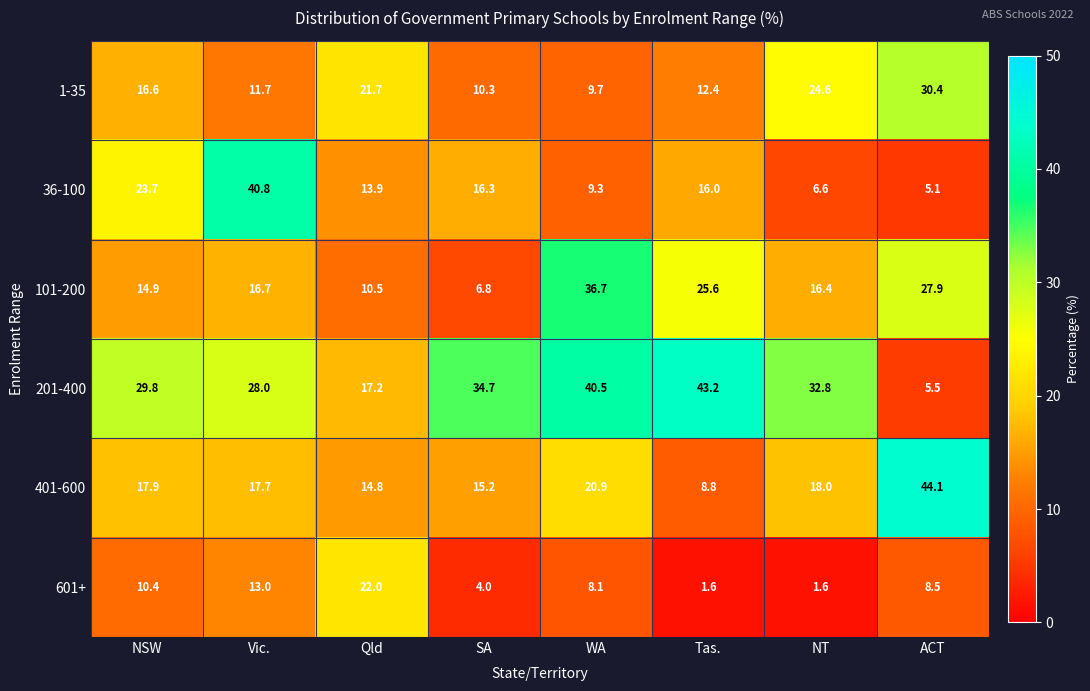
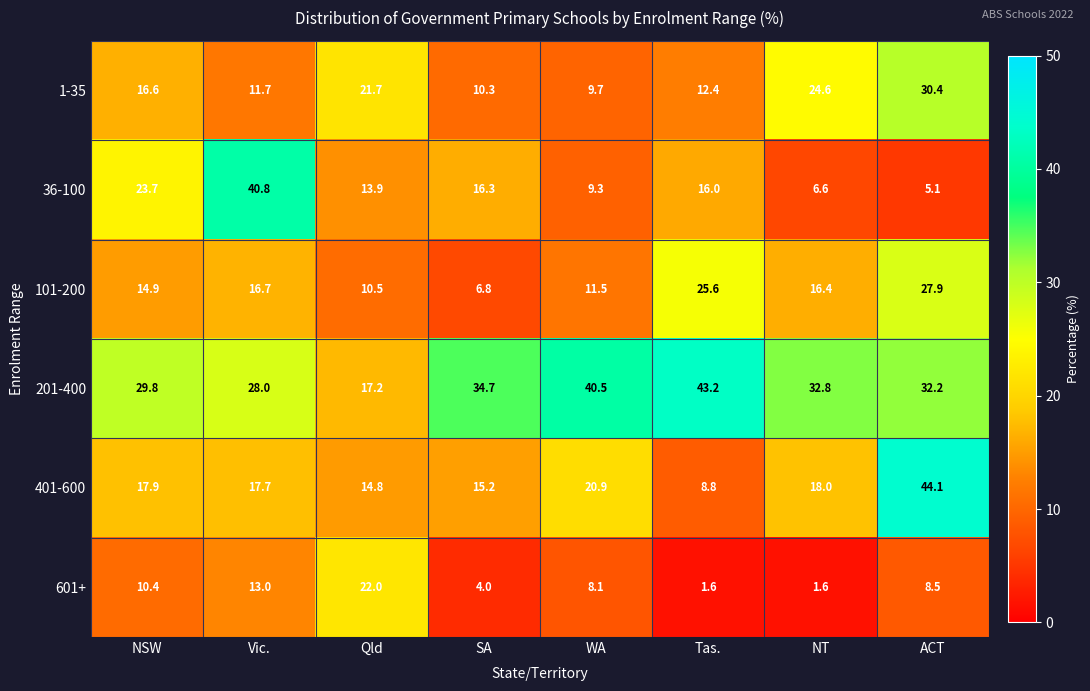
  {
    "1-35": {
      "NSW": 16.6,
      "Vic.": 11.7,
      "Qld": 21.7,
      "SA": 10.3,
      "WA": 9.7,
      "Tas.": 12.4,
      "NT": 24.6,
      "ACT": 30.4
    },
    "36-100": {
      "NSW": 23.7,
      "Vic.": 40.8,
      "Qld": 13.9,
      "SA": 16.3,
      "WA": 9.3,
      "Tas.": 16.0,
      "NT": 6.6,
      "ACT": 5.1
    },
    "101-200": {
      "NSW": 14.9,
      "Vic.": 16.7,
      "Qld": 10.5,
      "SA": 6.8,
-     "WA": 36.7,
+     "WA": 11.5,
      "Tas.": 25.6,
      "NT": 16.4,
      "ACT": 27.9
    },
    "201-400": {
      "NSW": 29.8,
      "Vic.": 28.0,
      "Qld": 17.2,
      "SA": 34.7,
      "WA": 40.5,
      "Tas.": 43.2,
      "NT": 32.8,
-     "ACT": 5.5
+     "ACT": 32.2
    },
    "401-600": {
      "NSW": 17.9,
      "Vic.": 17.7,
      "Qld": 14.8,
      "SA": 15.2,
      "WA": 20.9,
      "Tas.": 8.8,
      "NT": 18.0,
      "ACT": 44.1
    },
    "601+": {
      "NSW": 10.4,
      "Vic.": 13.0,
      "Qld": 22.0,
      "SA": 4.0,
      "WA": 8.1,
      "Tas.": 1.6,
      "NT": 1.6,
      "ACT": 8.5
    }
  }
